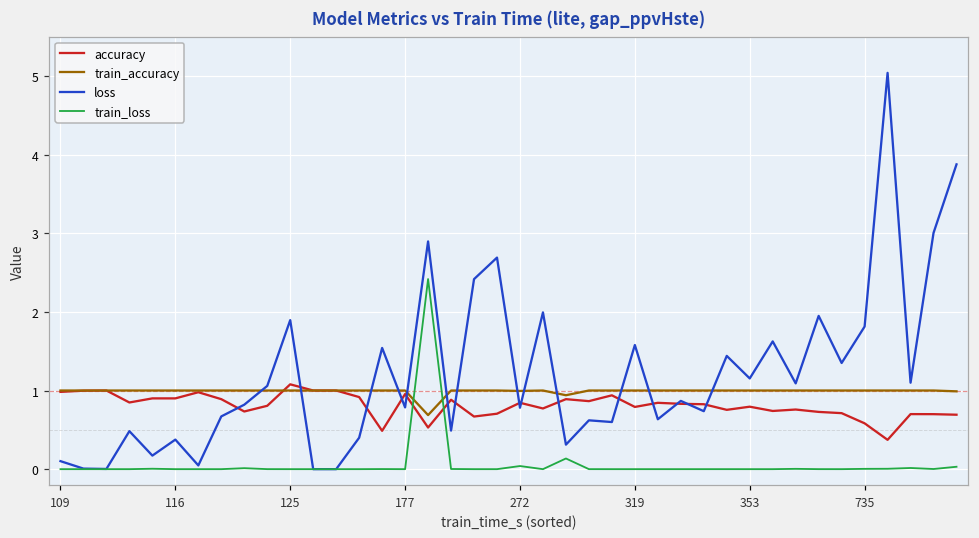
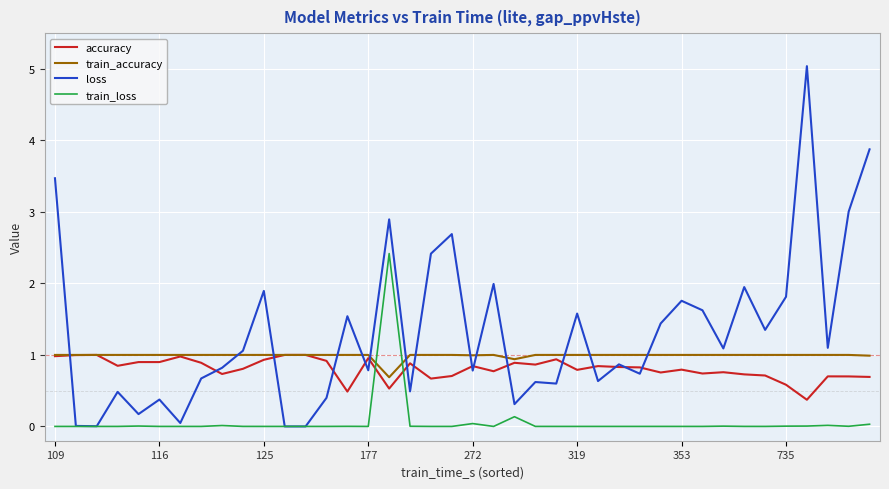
  {
    "accuracy": {
      "116": 0.9,
-     "125": 1.1,
+     "125": 0.9,
      "177": 1.0,
      "272": 0.8,
      "319": 0.8,
      "353": 0.8,
      "735": 0.6
    },
    "train_accuracy": {
      "116": 1.0,
      "125": 1.0,
      "177": 1.0,
      "272": 1.0,
      "319": 1.0,
      "353": 1.0,
      "735": 1.0
    },
    "loss": {
-     "109": 0.1,
+     "109": 3.5,
      "116": 0.4,
      "125": 1.9,
      "177": 0.8,
      "272": 0.8,
      "319": 1.6,
-     "353": 1.2,
+     "353": 1.8,
      "735": 1.8
    },
    "train_loss": {
      "109": 0.0,
      "116": 0.0,
      "125": 0.0,
      "177": 0.0,
      "272": 0.0,
      "319": 0.0,
      "353": 0.0,
      "735": 0.0
    }
  }
